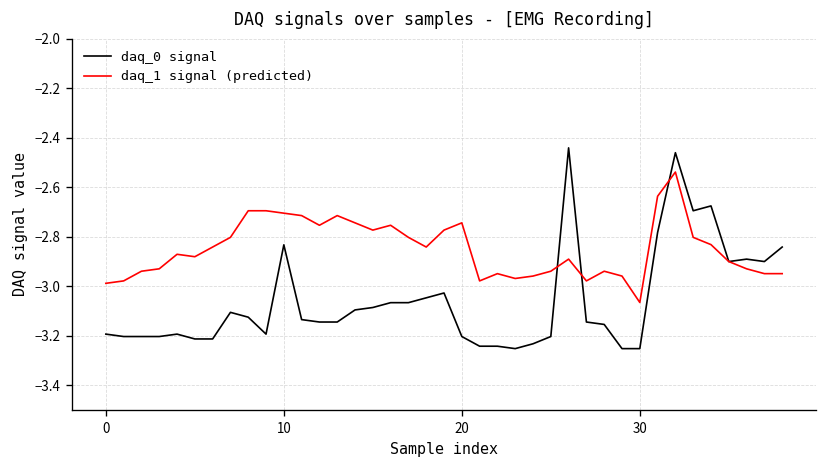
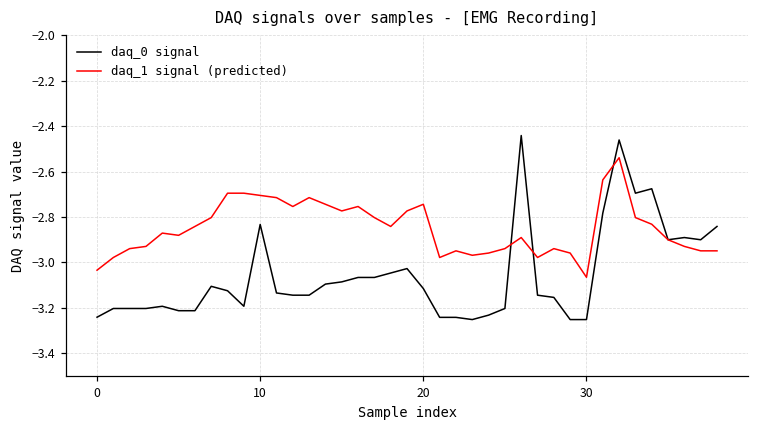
  {
    "daq_0 signal": {
-     "0": -3.19,
+     "0": -3.24,
      "10": -2.83,
-     "20": -3.20,
+     "20": -3.12,
      "30": -3.25
    },
    "daq_1 signal (predicted)": {
-     "0": -2.99,
+     "0": -3.03,
      "10": -2.71,
      "20": -2.74,
      "30": -3.07
    }
  }
